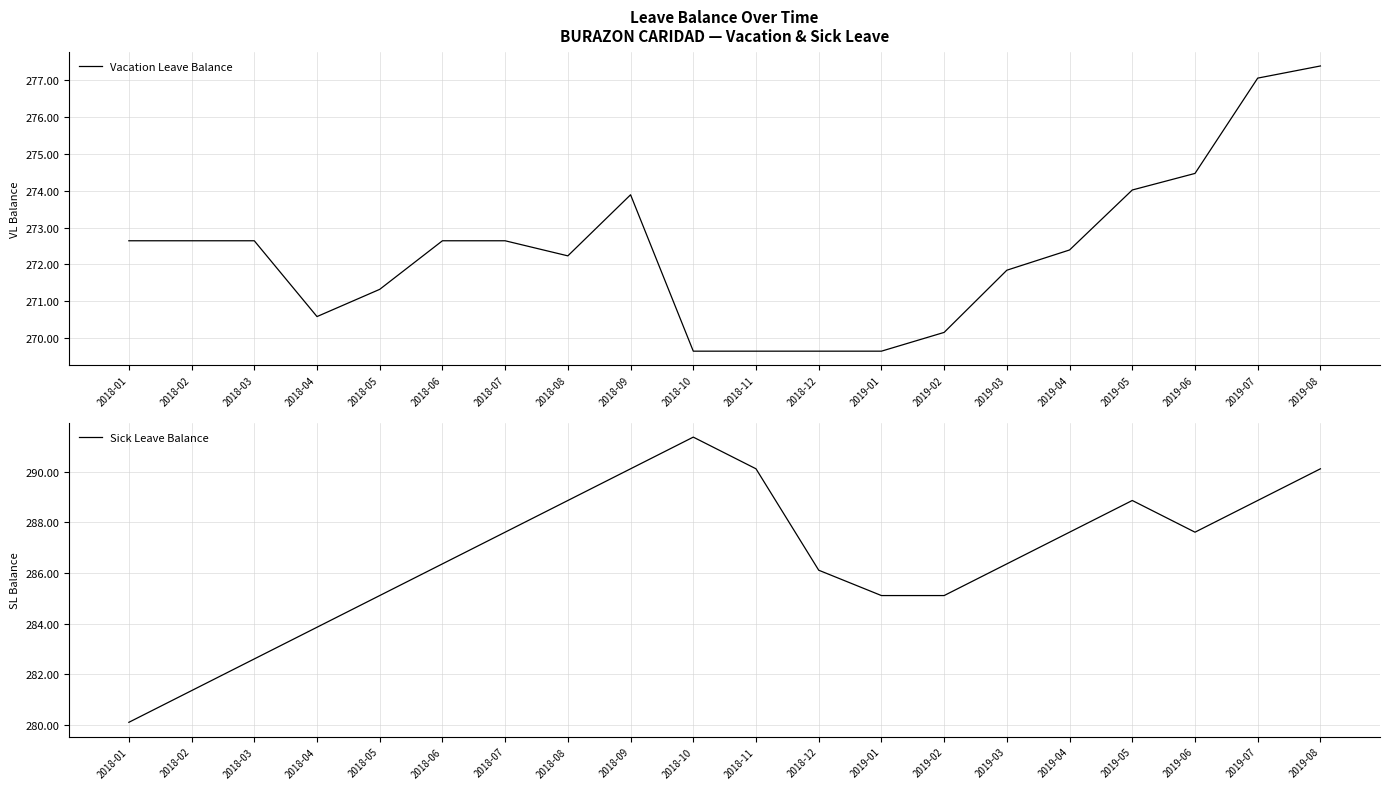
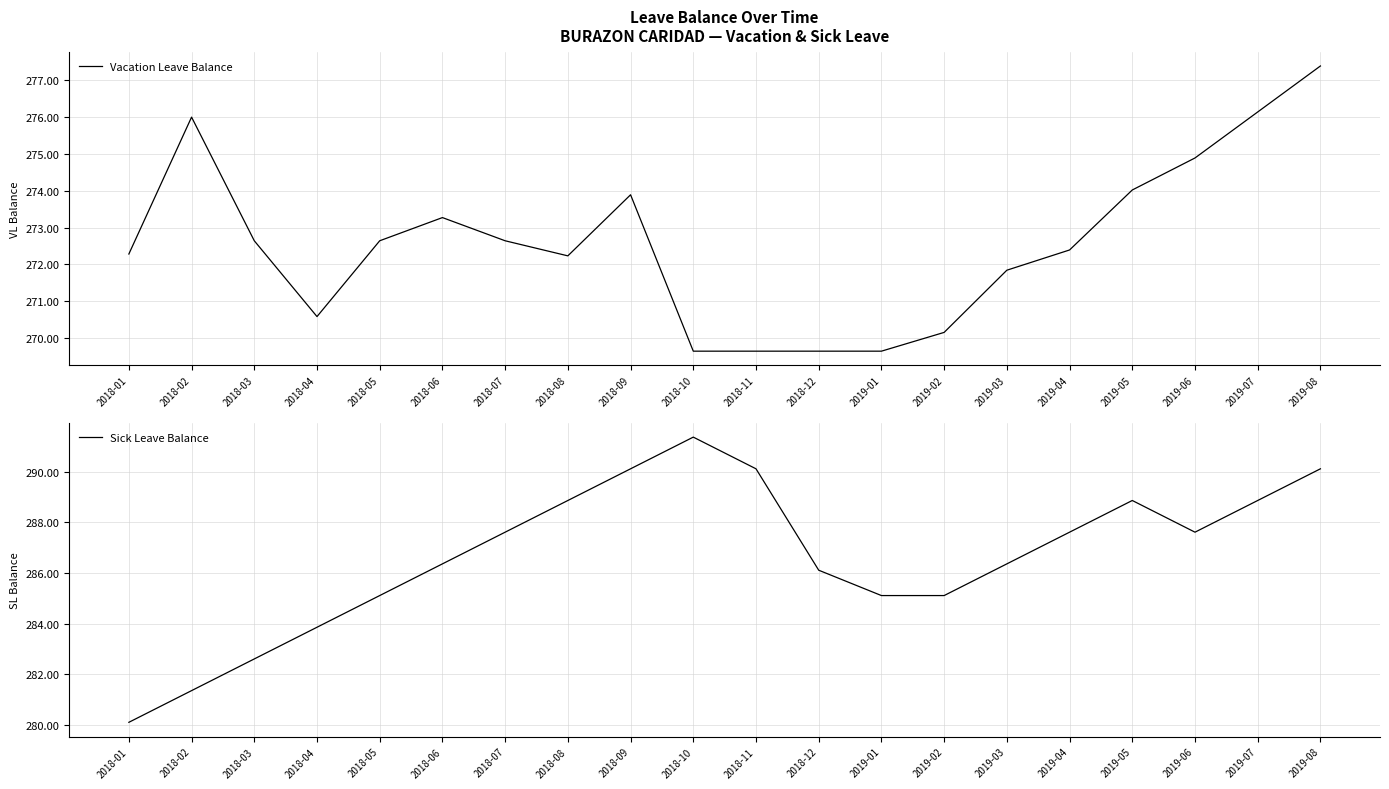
  {
    "Leave Balance Over Time BURAZON CARIDAD — Vacation & Sick Leave": {
-     "2018-01": 272.6,
-     "2018-02": 272.6,
+     "2018-01": 272.3,
+     "2018-02": 276.0,
      "2018-03": 272.6,
      "2018-04": 270.6,
-     "2018-05": 271.3,
-     "2018-06": 272.6,
+     "2018-05": 272.6,
+     "2018-06": 273.3,
      "2018-07": 272.6,
      "2018-08": 272.2,
      "2018-09": 273.9,
      "2018-10": 269.6,
      "2018-11": 269.6,
      "2018-12": 269.6,
      "2019-01": 269.6,
      "2019-02": 270.2,
      "2019-03": 271.8,
      "2019-04": 272.4,
      "2019-05": 274.0,
-     "2019-06": 274.5,
-     "2019-07": 277.1,
+     "2019-06": 274.9,
+     "2019-07": 276.1,
      "2019-08": 277.4
    }
  }
